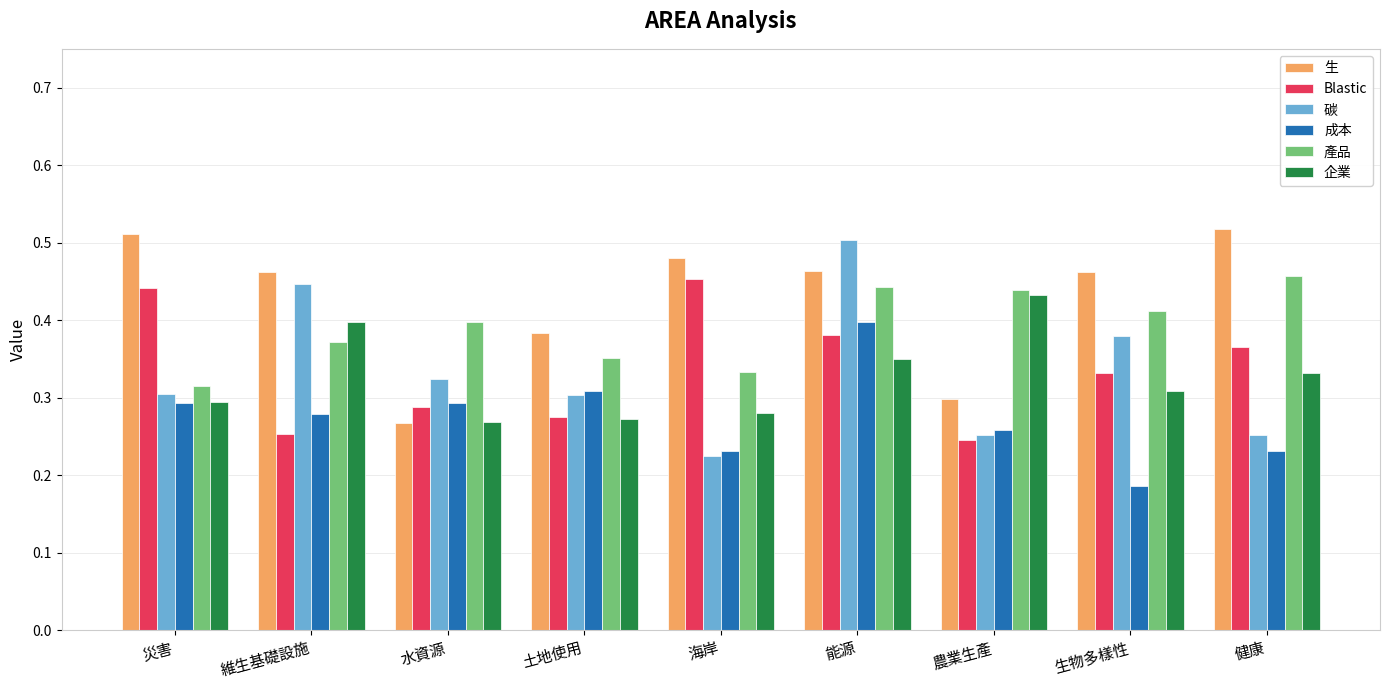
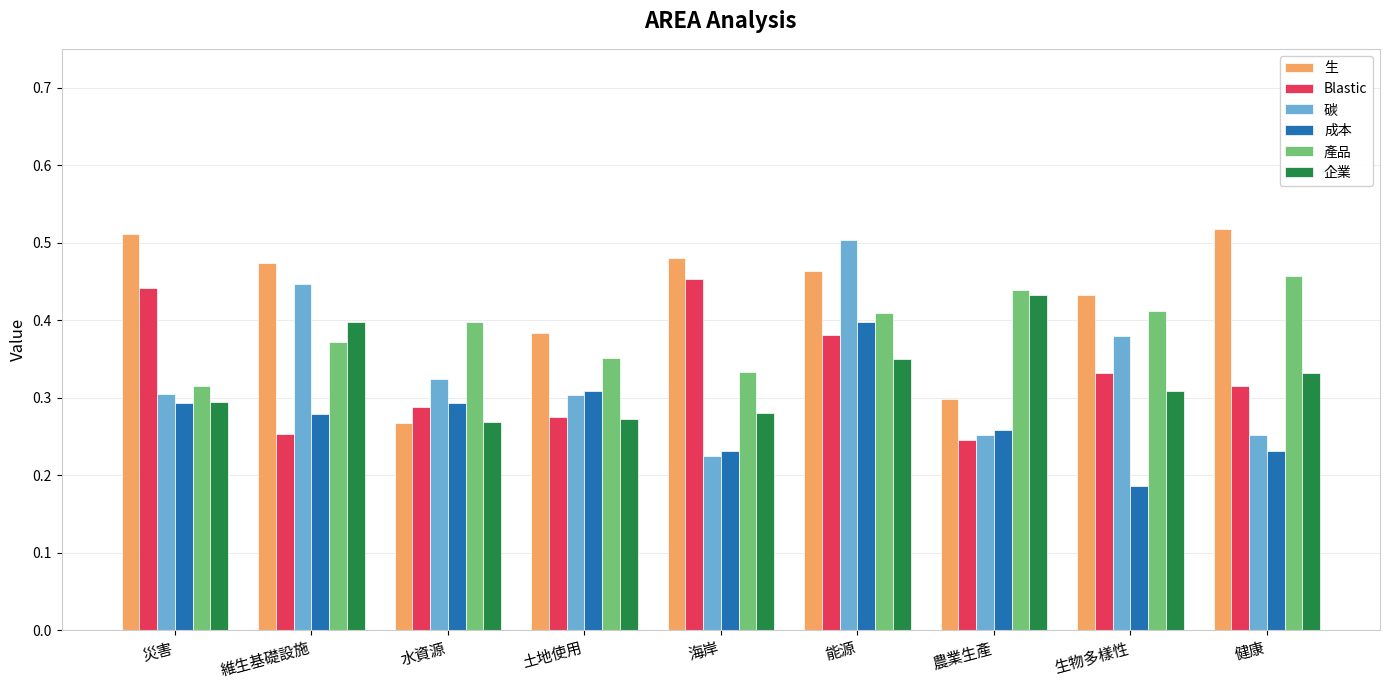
  {
    "⽣": {
      "災害": 0.51,
-     "維生基礎設施": 0.46,
+     "維生基礎設施": 0.47,
      "水資源": 0.27,
      "土地使用": 0.38,
      "海岸": 0.48,
      "能源": 0.46,
      "農業生產": 0.30,
-     "生物多樣性": 0.46,
+     "生物多樣性": 0.43,
      "健康": 0.52
    },
    "Blastic": {
      "災害": 0.44,
      "維生基礎設施": 0.25,
      "水資源": 0.29,
      "土地使用": 0.28,
      "海岸": 0.45,
      "能源": 0.38,
      "農業生產": 0.25,
      "生物多樣性": 0.33,
-     "健康": 0.36
+     "健康": 0.31
    },
    "碳": {
      "災害": 0.30,
      "維生基礎設施": 0.45,
      "水資源": 0.32,
      "土地使用": 0.30,
      "海岸": 0.22,
      "能源": 0.50,
      "農業生產": 0.25,
      "生物多樣性": 0.38,
      "健康": 0.25
    },
    "成本": {
      "災害": 0.29,
      "維生基礎設施": 0.28,
      "水資源": 0.29,
      "土地使用": 0.31,
      "海岸": 0.23,
      "能源": 0.40,
      "農業生產": 0.26,
      "生物多樣性": 0.19,
      "健康": 0.23
    },
    "產品": {
      "災害": 0.31,
      "維生基礎設施": 0.37,
      "水資源": 0.40,
      "土地使用": 0.35,
      "海岸": 0.33,
-     "能源": 0.44,
+     "能源": 0.41,
      "農業生產": 0.44,
      "生物多樣性": 0.41,
      "健康": 0.46
    },
    "企業": {
      "災害": 0.29,
      "維生基礎設施": 0.40,
      "水資源": 0.27,
      "土地使用": 0.27,
      "海岸": 0.28,
      "能源": 0.35,
      "農業生產": 0.43,
      "生物多樣性": 0.31,
      "健康": 0.33
    }
  }
